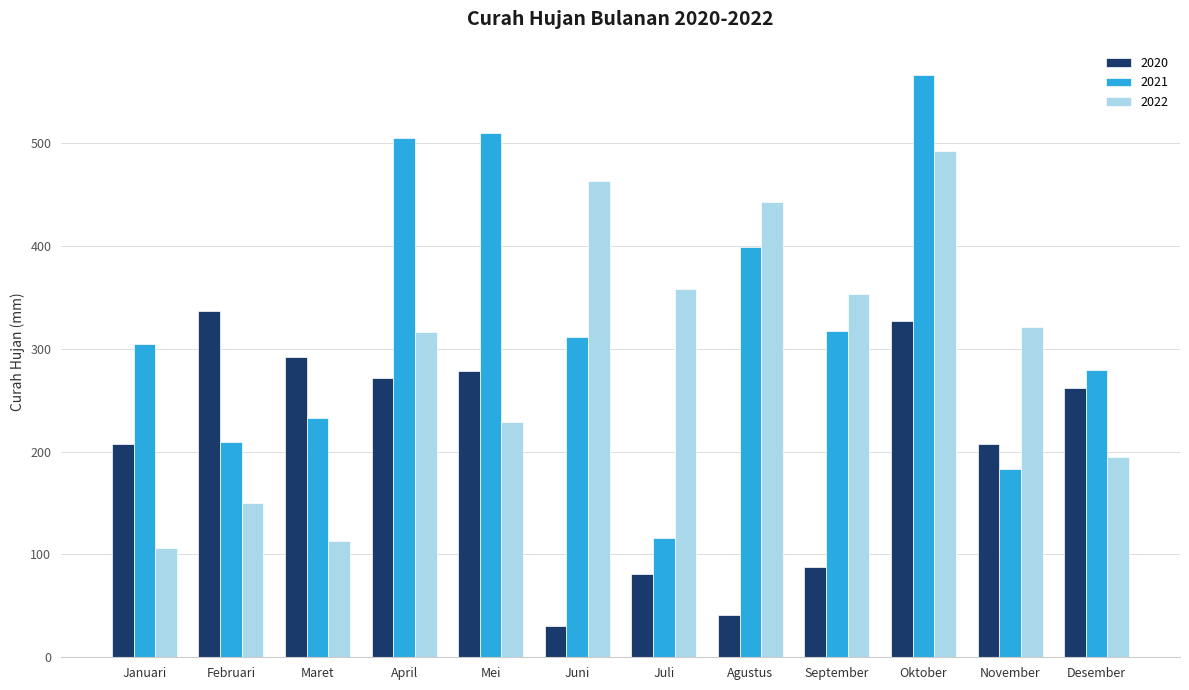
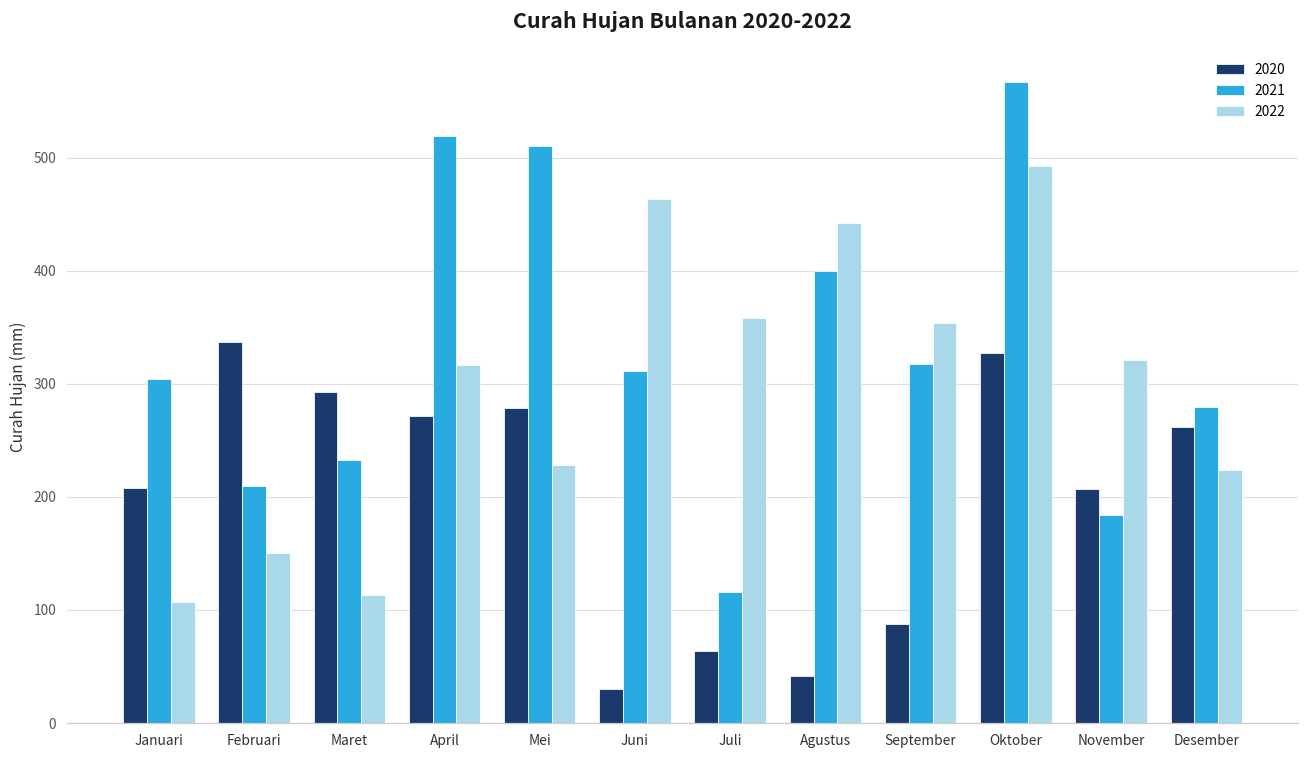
  {
    "2020": {
      "Januari": 208,
      "Februari": 337,
      "Maret": 293,
      "April": 271,
      "Mei": 279,
      "Juni": 30,
-     "Juli": 81,
+     "Juli": 64,
      "Agustus": 42,
      "September": 88,
      "Oktober": 327,
      "November": 207,
      "Desember": 262
    },
    "2021": {
      "Januari": 304,
      "Februari": 210,
      "Maret": 233,
-     "April": 505,
+     "April": 519,
      "Mei": 510,
      "Juni": 311,
      "Juli": 116,
      "Agustus": 400,
      "September": 317,
      "Oktober": 567,
      "November": 184,
      "Desember": 279
    },
    "2022": {
      "Januari": 107,
      "Februari": 150,
      "Maret": 113,
      "April": 317,
      "Mei": 229,
      "Juni": 464,
      "Juli": 358,
      "Agustus": 443,
      "September": 354,
      "Oktober": 492,
      "November": 321,
-     "Desember": 194
+     "Desember": 224
    }
  }
